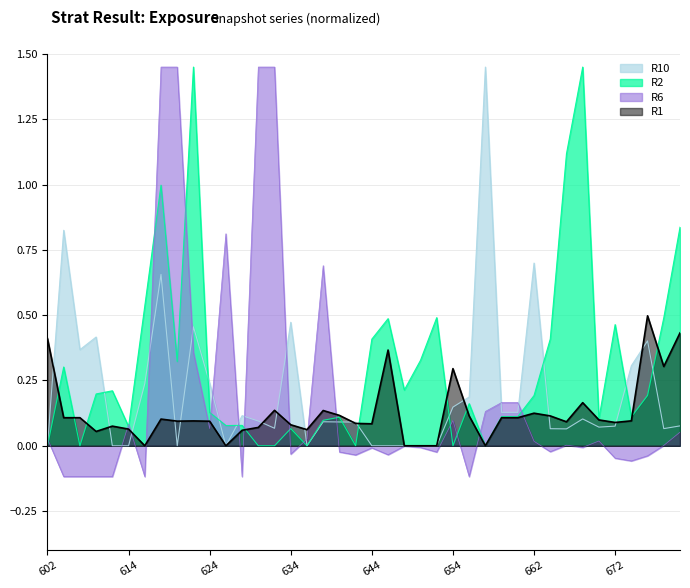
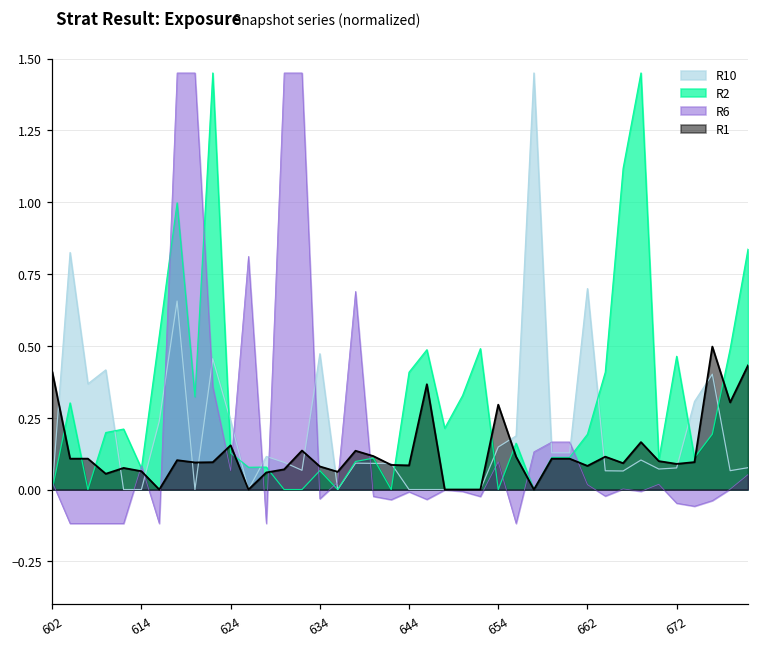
  {
    "R10": {
      "614": 0.00,
      "624": 0.24,
      "634": 0.47,
      "654": 0.15,
      "662": 0.70,
      "672": 0.08
    },
    "R2": {
      "624": 0.13,
      "634": 0.07,
      "644": 0.41,
      "654": 0.00,
      "662": 0.19,
      "672": 0.46
    },
    "R1": {
      "602": 0.41,
-     "624": 0.09,
+     "624": 0.15,
      "634": 0.08,
      "644": 0.08,
      "654": 0.30,
-     "662": 0.12,
+     "662": 0.08,
      "672": 0.09
    }
  }
